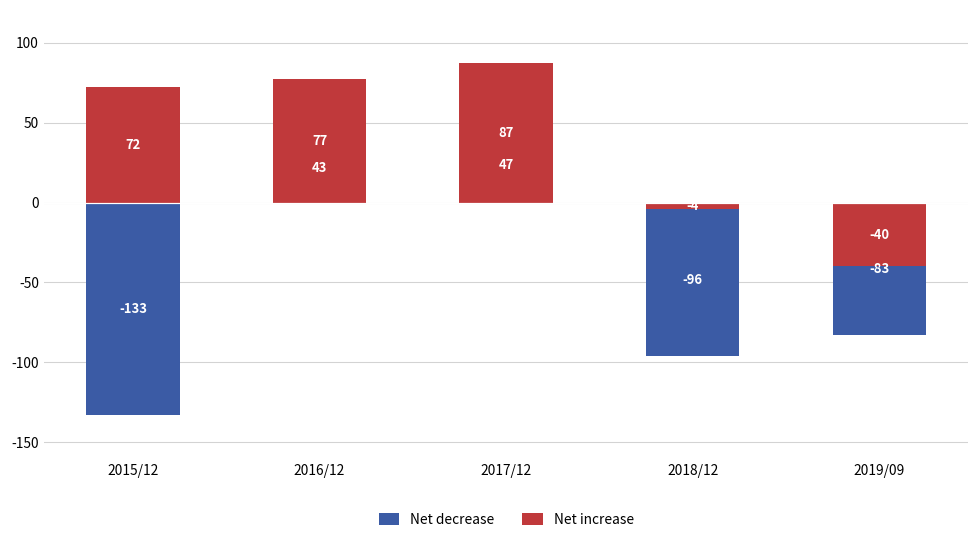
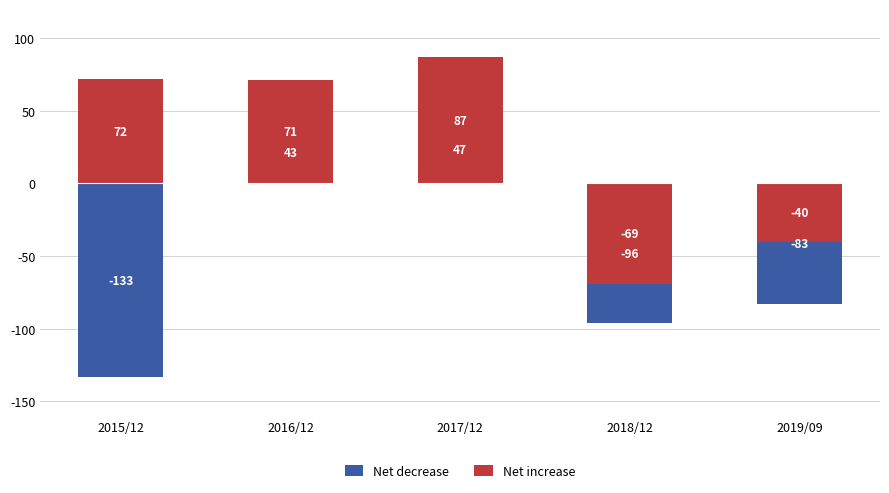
  {
    "Net decrease": {
      "2015/12": -133,
      "2018/12": -96,
      "2019/09": -83
    },
    "Net increase": {
      "2015/12": 72,
-     "2016/12": 77,
-     "2018/12": -4
+     "2016/12": 71,
+     "2018/12": -69
    }
  }
